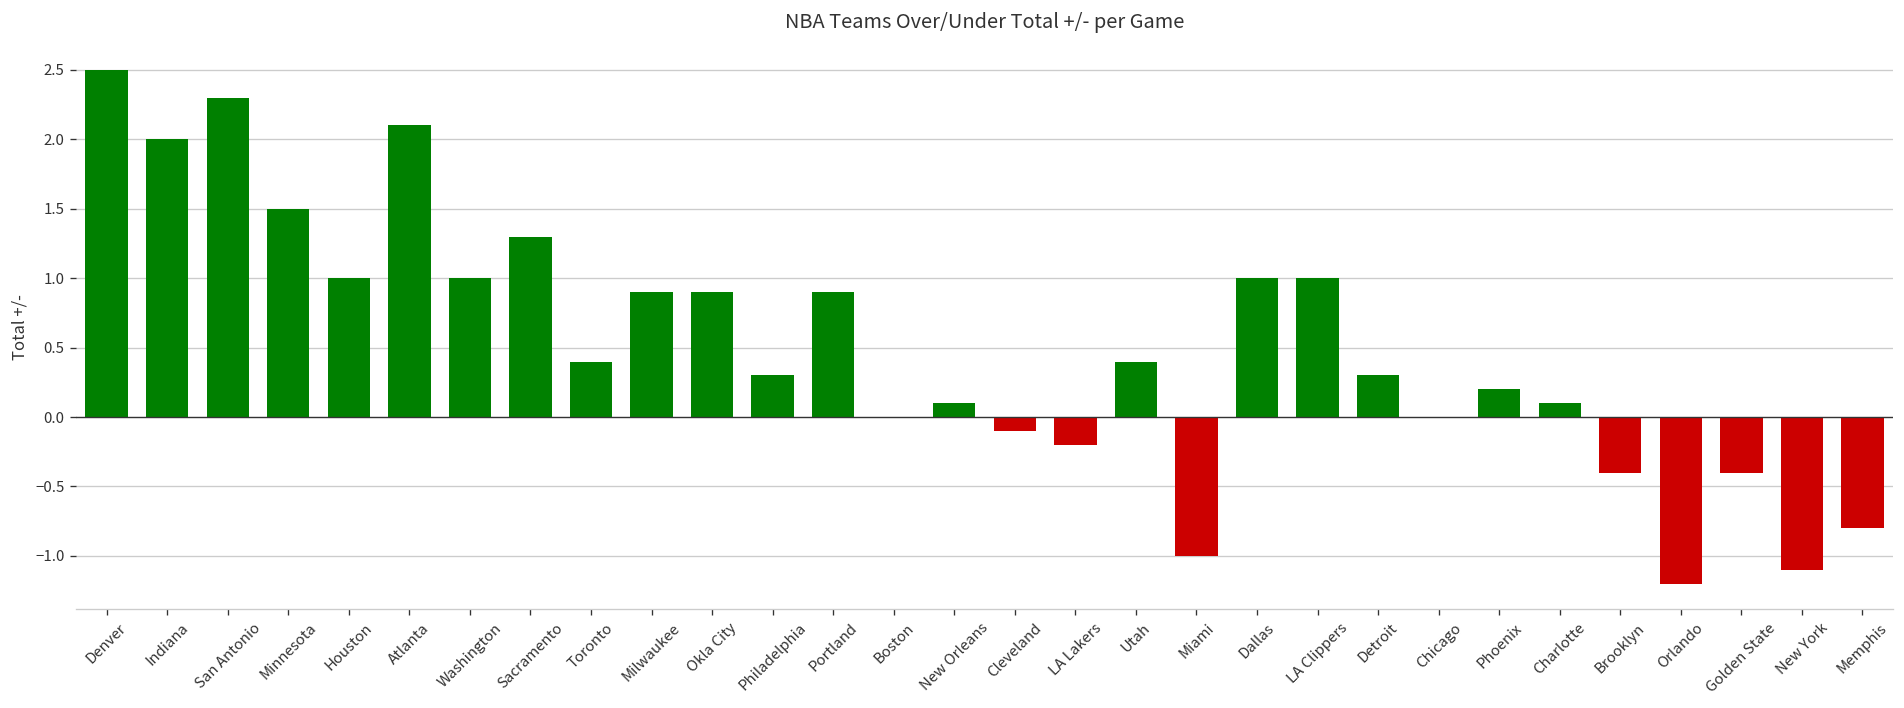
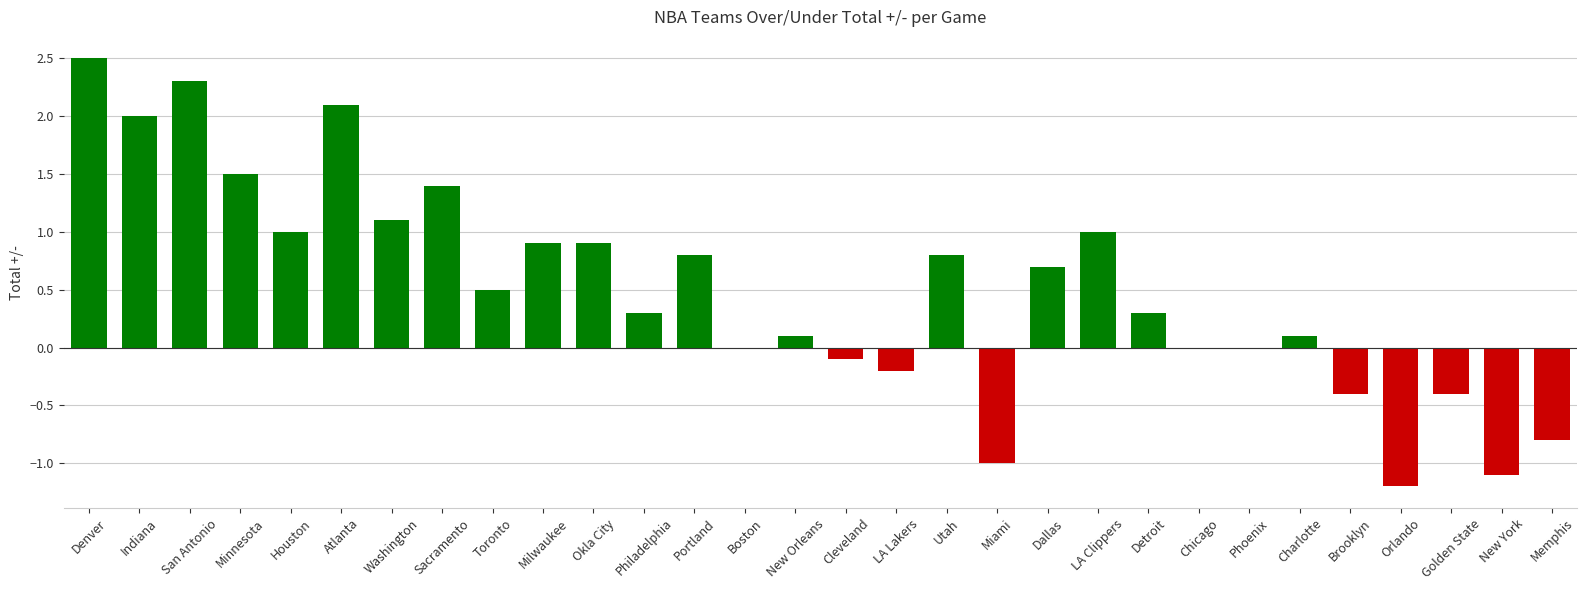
  {
    "Denver": 2.5,
    "Indiana": 2.0,
    "San Antonio": 2.3,
    "Minnesota": 1.5,
    "Houston": 1.0,
    "Atlanta": 2.1,
-   "Washington": 1.0,
-   "Sacramento": 1.3,
-   "Toronto": 0.4,
+   "Washington": 1.1,
+   "Sacramento": 1.4,
+   "Toronto": 0.5,
    "Milwaukee": 0.9,
    "Okla City": 0.9,
    "Philadelphia": 0.3,
-   "Portland": 0.9,
+   "Portland": 0.8,
    "Boston": 0.0,
    "New Orleans": 0.1,
    "Cleveland": -0.1,
    "LA Lakers": -0.2,
-   "Utah": 0.4,
+   "Utah": 0.8,
    "Miami": -1.0,
-   "Dallas": 1.0,
+   "Dallas": 0.7,
    "LA Clippers": 1.0,
    "Detroit": 0.3,
    "Chicago": 0.0,
-   "Phoenix": 0.2,
+   "Phoenix": 0.0,
    "Charlotte": 0.1,
    "Brooklyn": -0.4,
    "Orlando": -1.2,
    "Golden State": -0.4,
    "New York": -1.1,
    "Memphis": -0.8
  }
